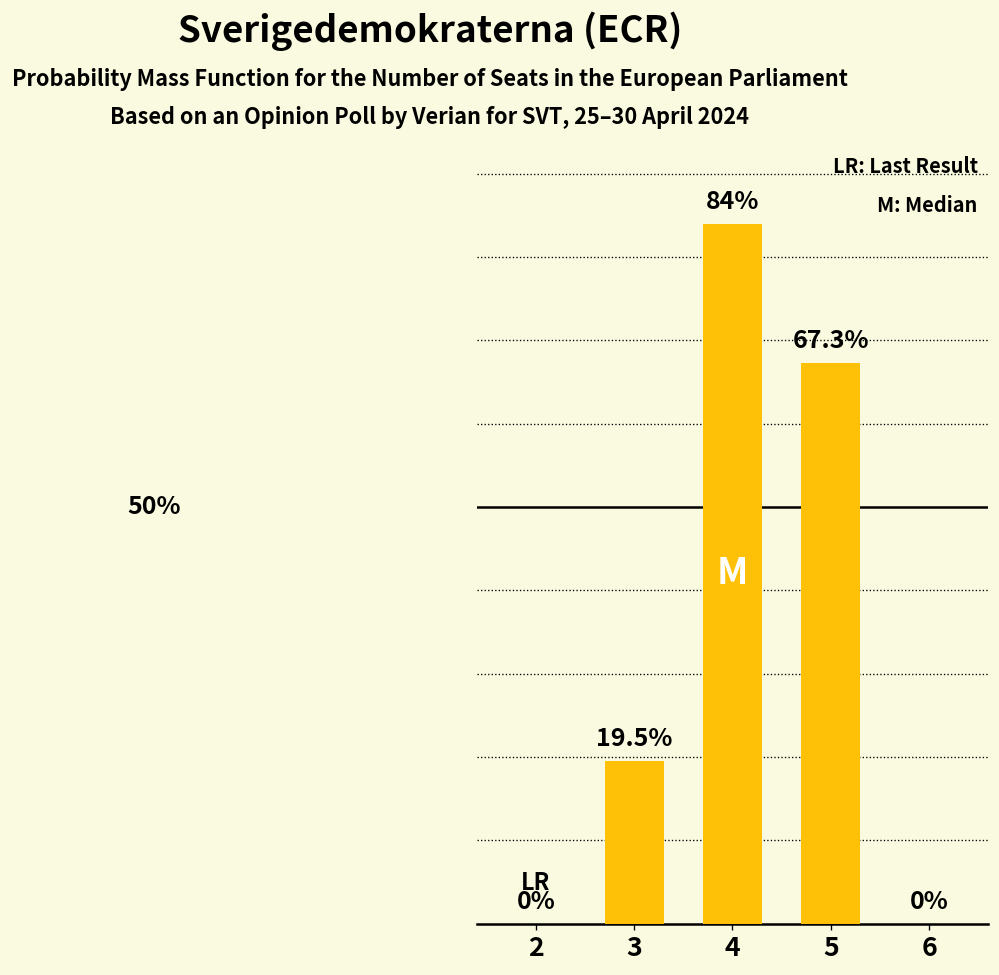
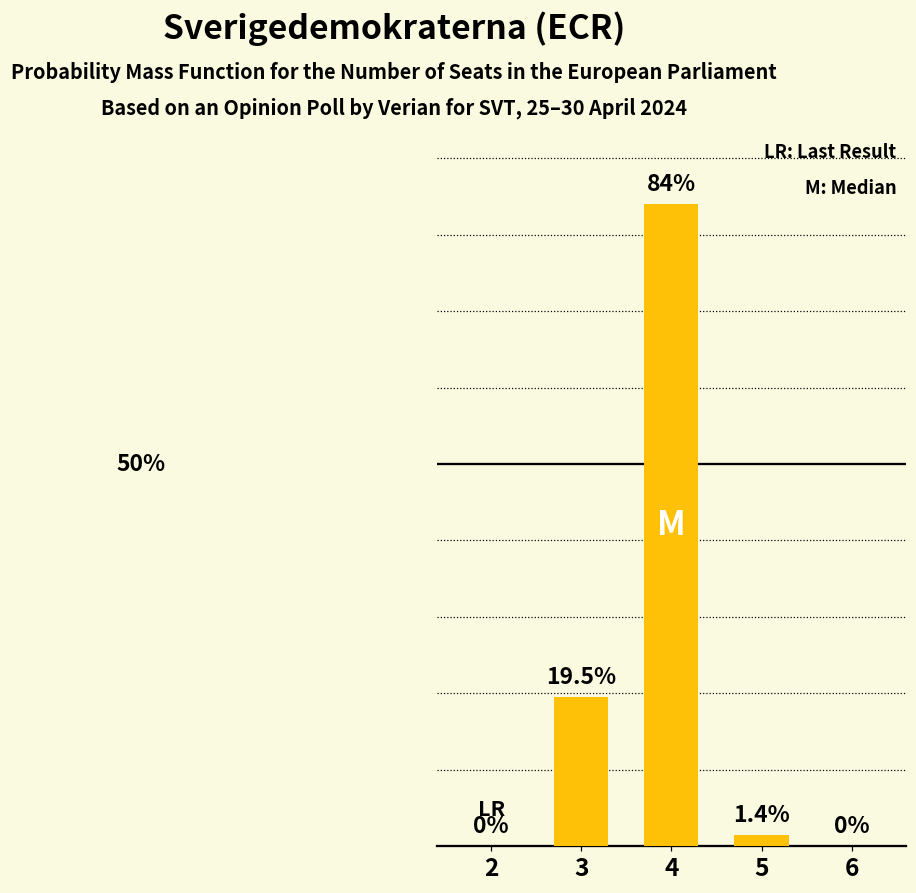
  {
    "3": "19.5%",
    "4": "84%",
-   "5": "67.3%",
+   "5": "1.4%",
    "6": "0%"
  }
